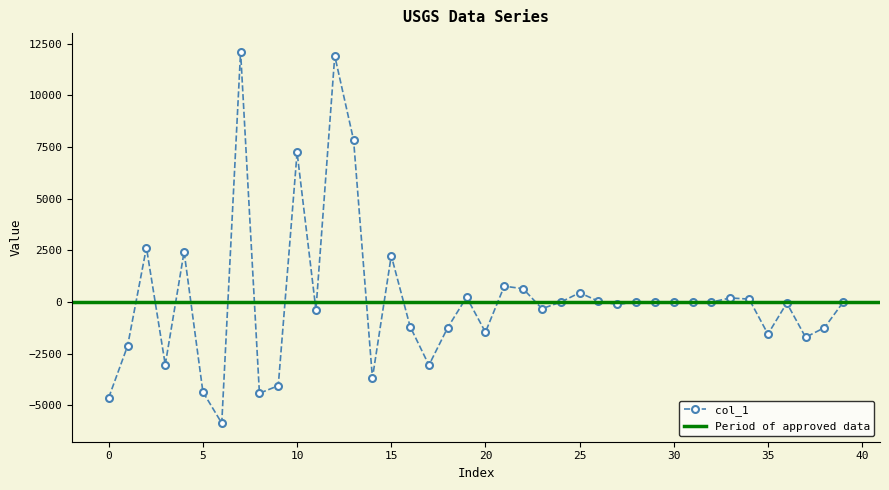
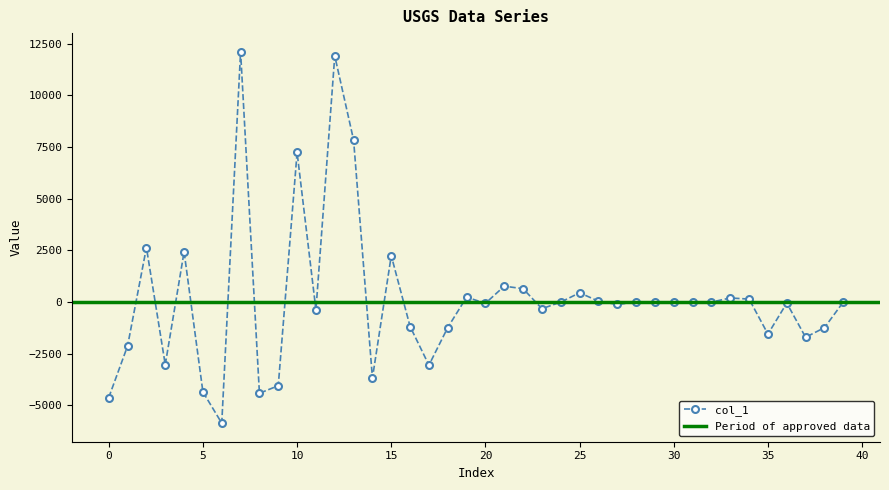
  {
    "0": -4600,
    "5": -4300,
    "10": 7200,
    "15": 2200,
-   "20": -1500,
+   "20": -100,
    "25": 400,
    "30": 0,
    "35": -1500
  }
